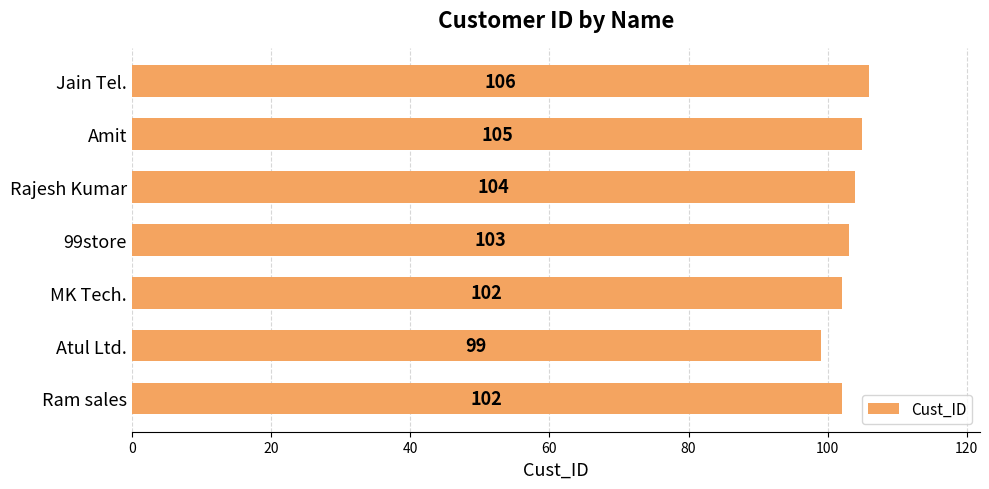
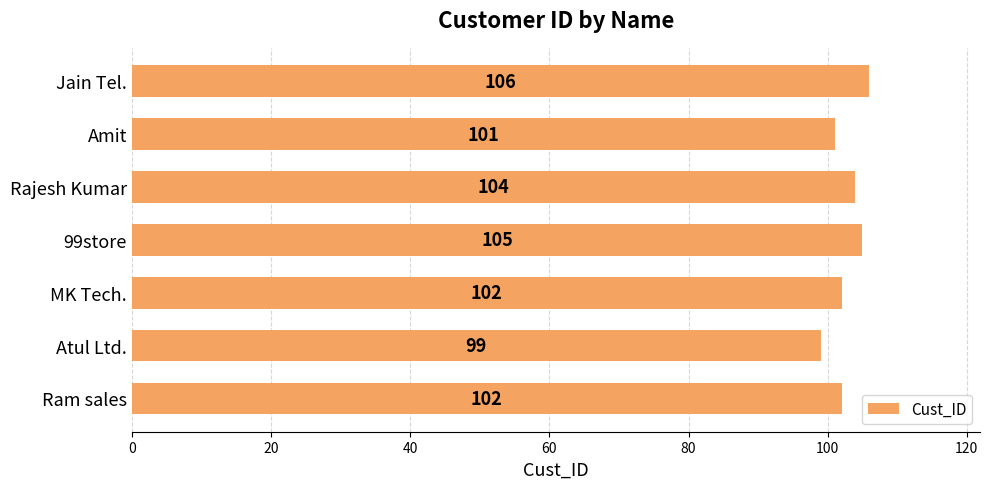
  {
    "Jain Tel.": 106,
-   "Amit": 105,
+   "Amit": 101,
    "Rajesh Kumar": 104,
-   "99store": 103,
+   "99store": 105,
    "MK Tech.": 102,
    "Atul Ltd.": 99,
    "Ram sales": 102
  }
